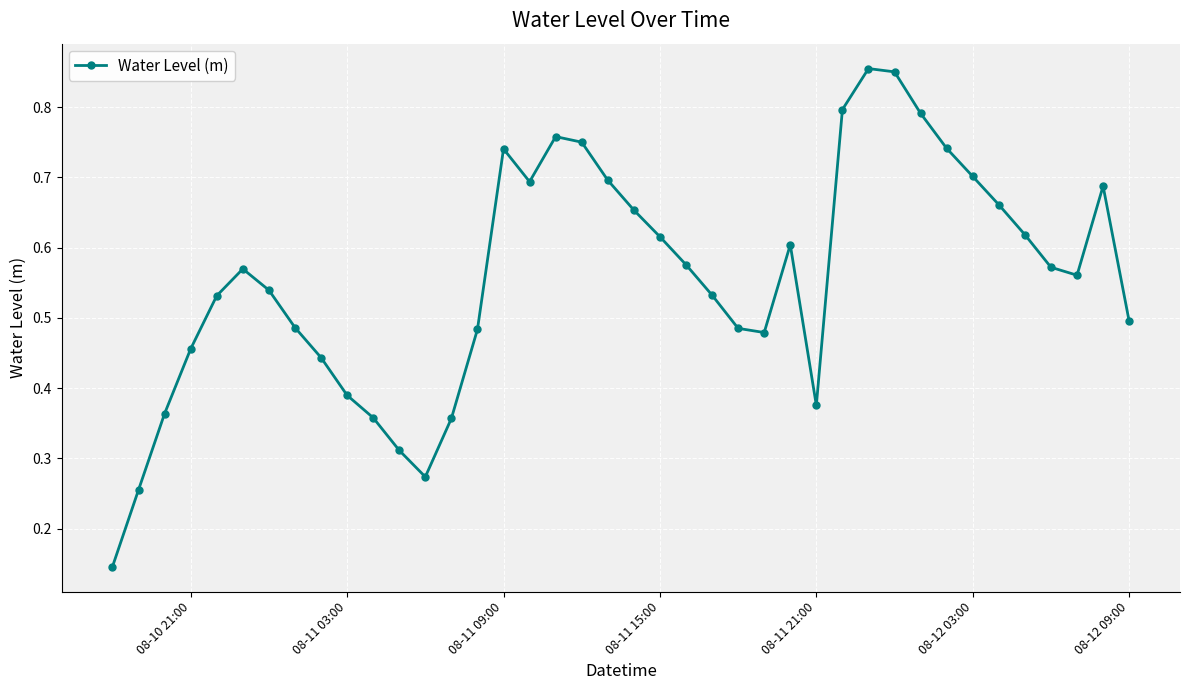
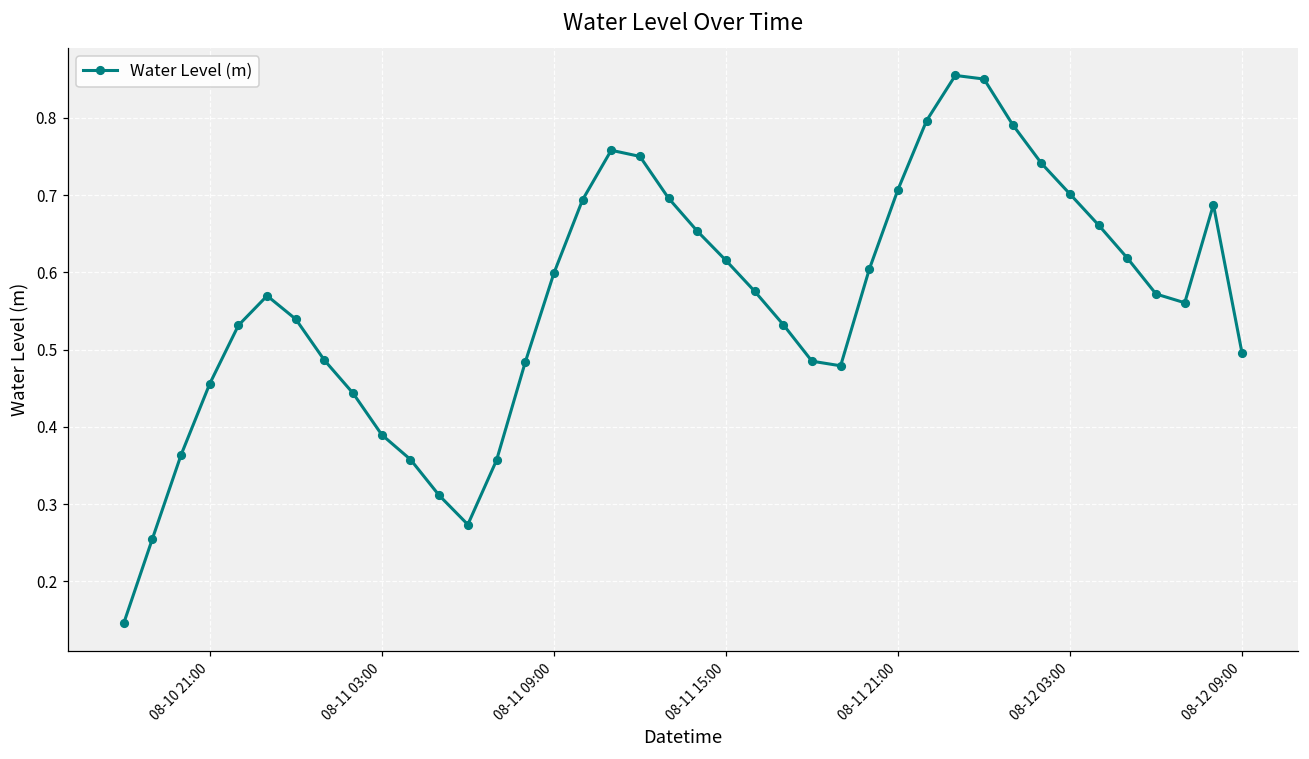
  {
    "08-10 21:00": 0.46,
    "08-11 03:00": 0.39,
-   "08-11 09:00": 0.74,
+   "08-11 09:00": 0.60,
    "08-11 15:00": 0.62,
-   "08-11 21:00": 0.38,
+   "08-11 21:00": 0.71,
    "08-12 03:00": 0.70,
    "08-12 09:00": 0.50
  }
